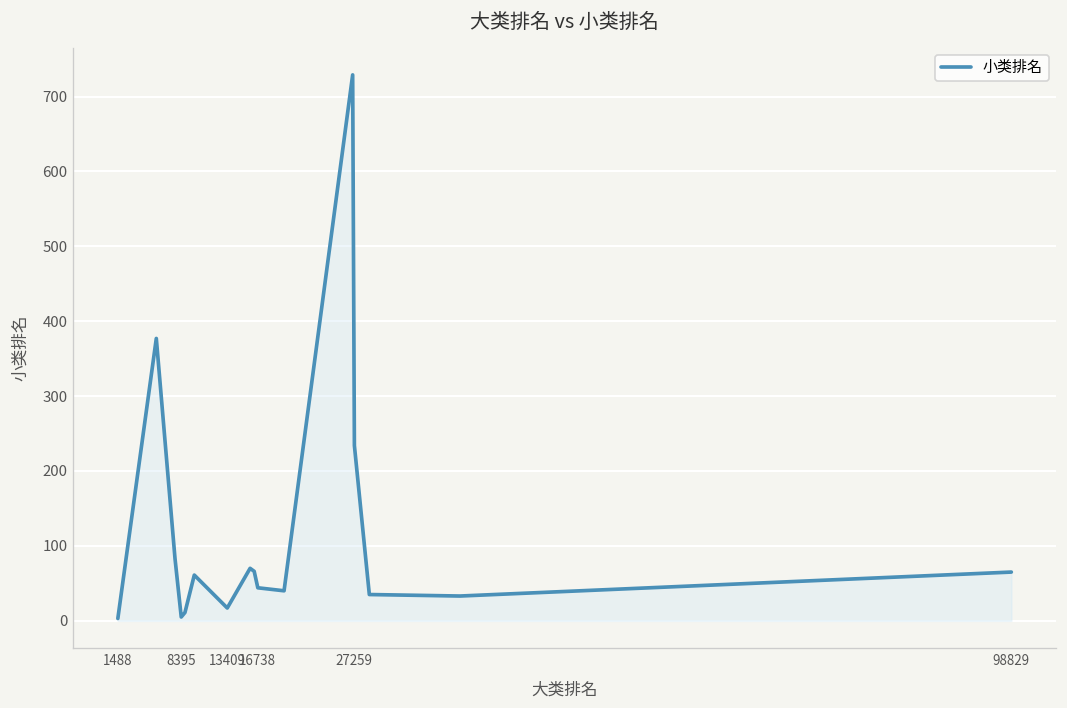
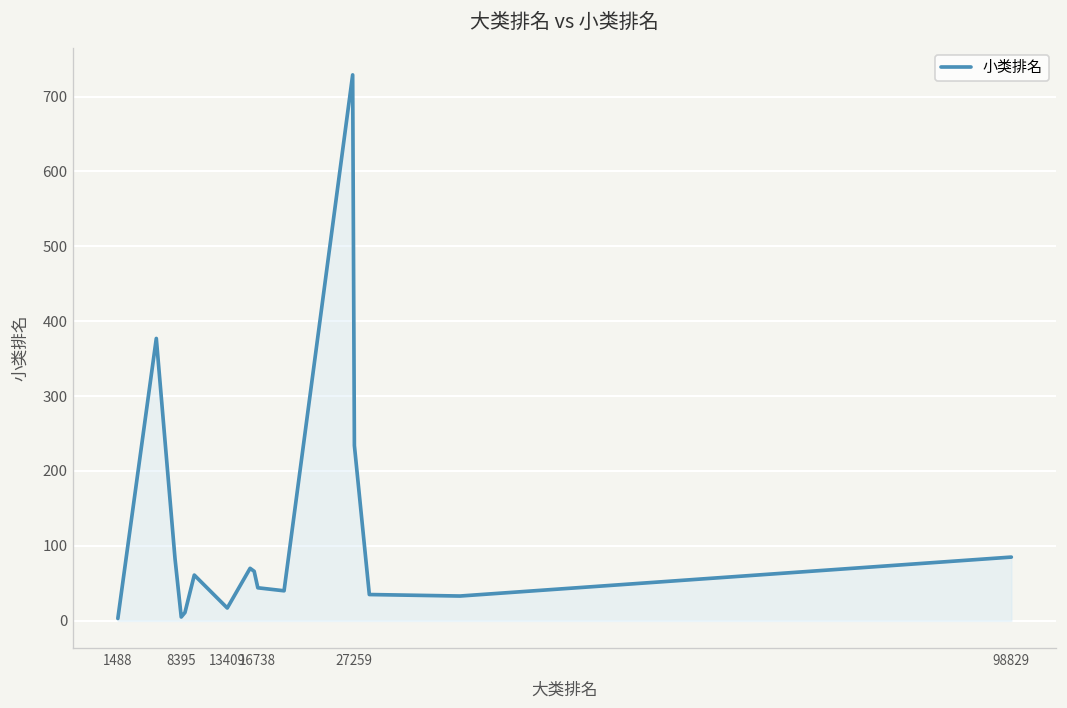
  {
    "1488": 0,
    "8395": 10,
    "27259": 230,
-   "98829": 70
+   "98829": 90
  }
